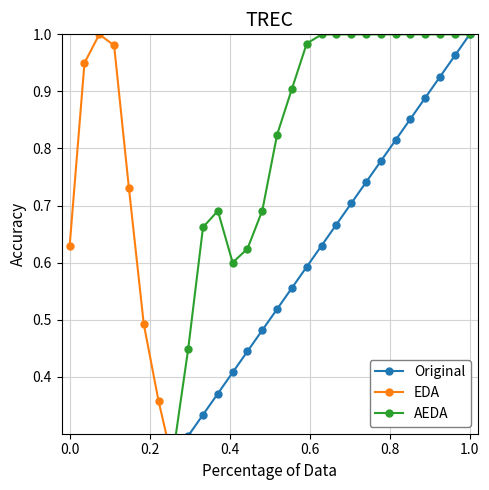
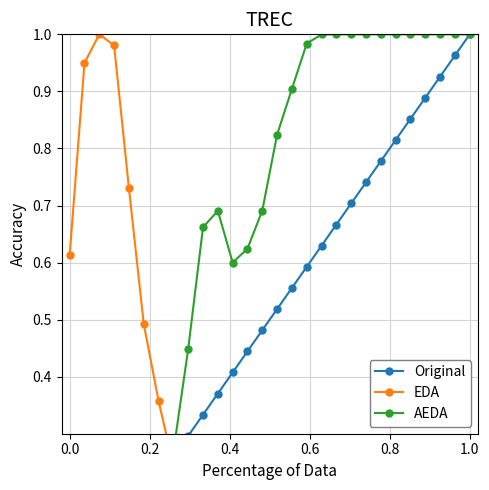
  {
    "EDA": {
-     "0.0": 0.63
+     "0.0": 0.61
    }
  }
